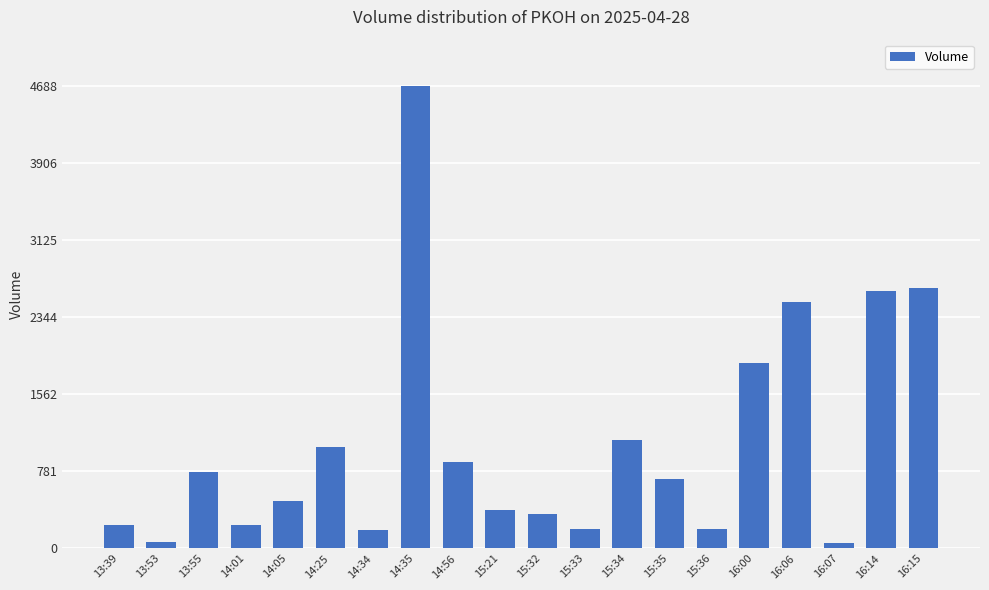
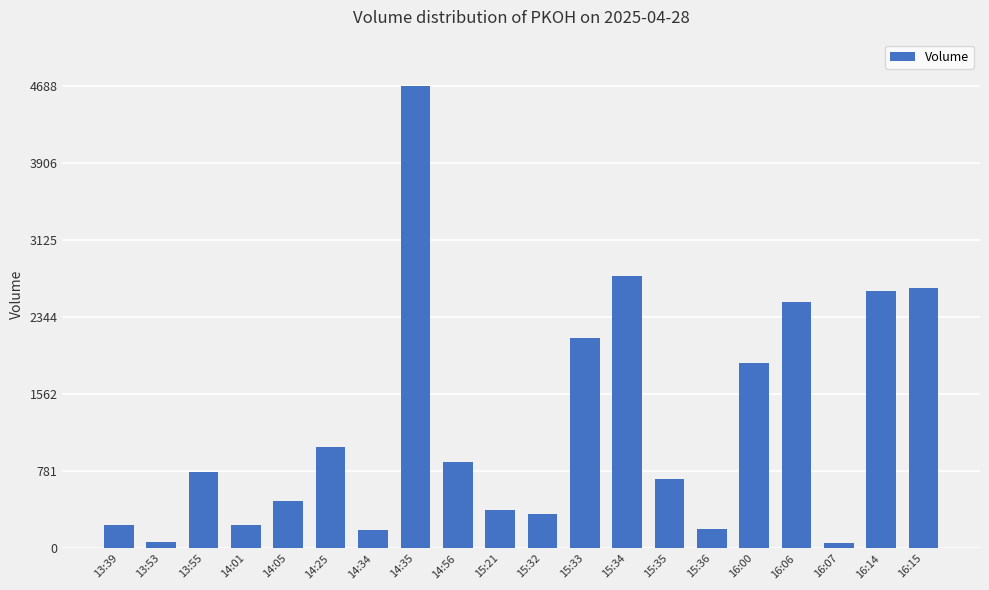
  {
    "13:39": 200,
    "13:53": 100,
    "13:55": 800,
    "14:01": 200,
    "14:05": 500,
    "14:25": 1000,
    "14:34": 200,
    "14:35": 4700,
    "14:56": 900,
    "15:21": 400,
    "15:32": 400,
-   "15:33": 200,
-   "15:34": 1100,
+   "15:33": 2100,
+   "15:34": 2800,
    "15:35": 700,
    "15:36": 200,
    "16:00": 1900,
    "16:06": 2500,
    "16:07": 100,
    "16:14": 2600,
    "16:15": 2600
  }
